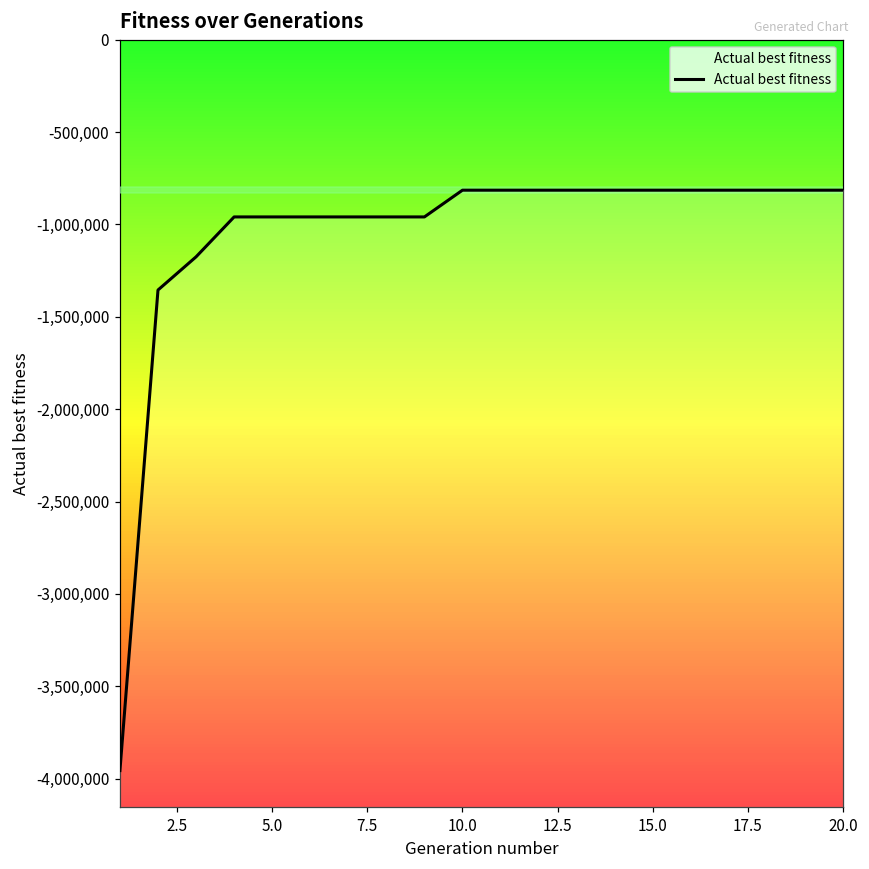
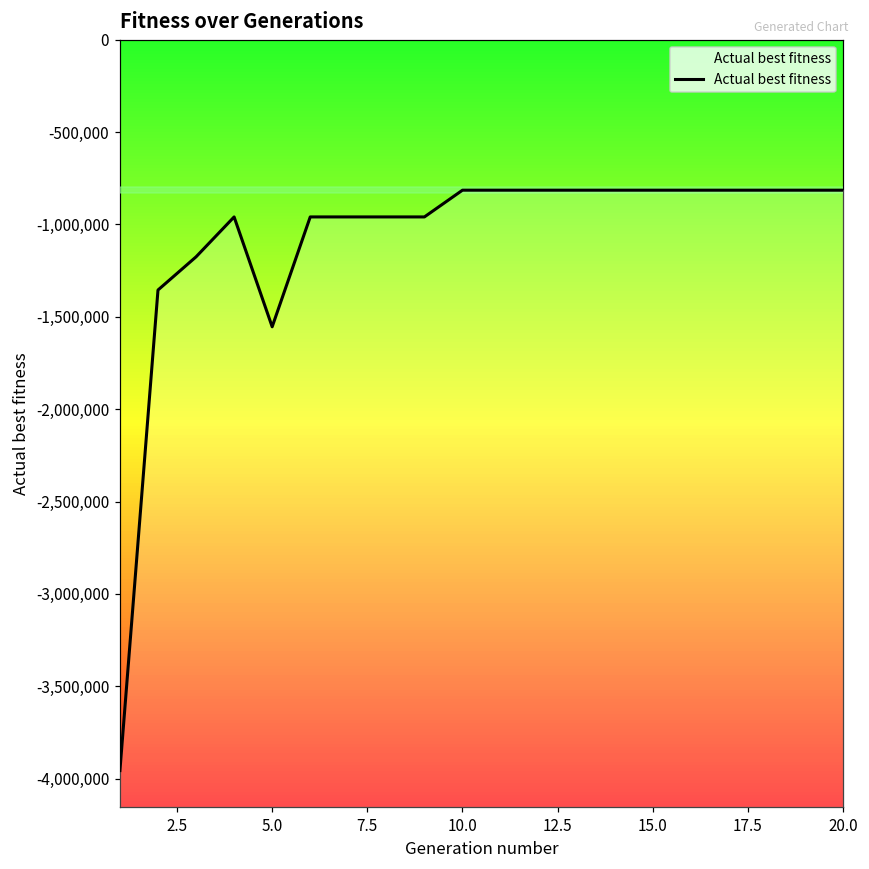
  {
-   "5.0": "-960,000"
+   "5.0": "-1,550,000"
  }
